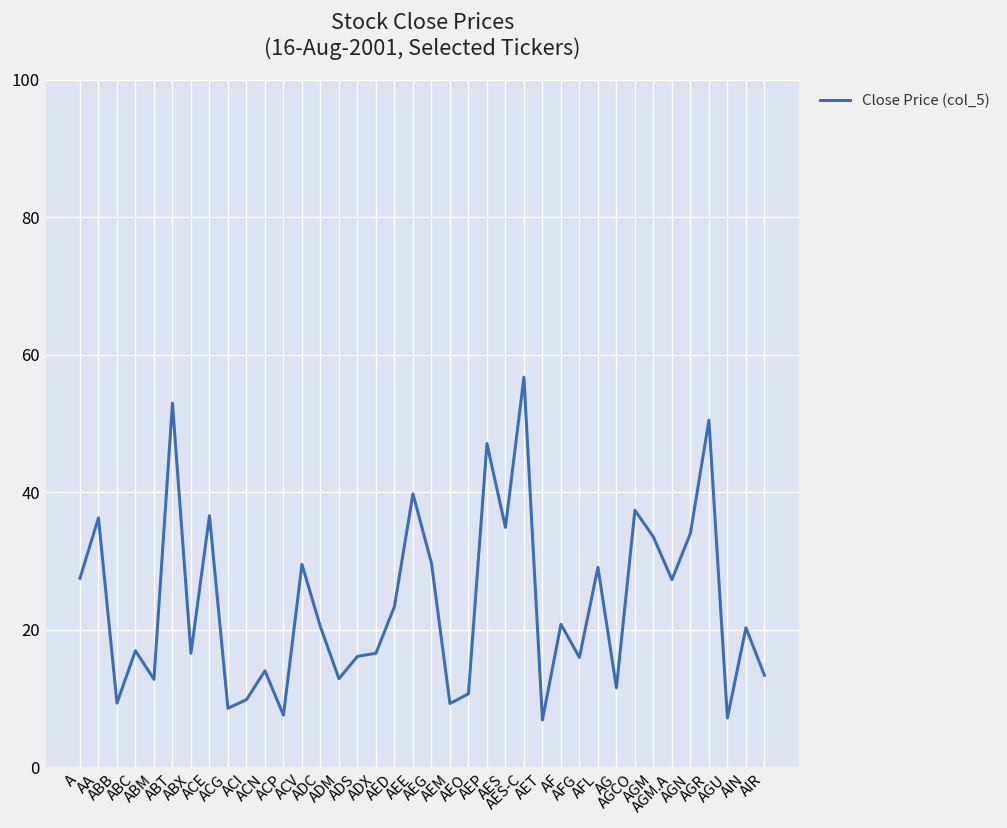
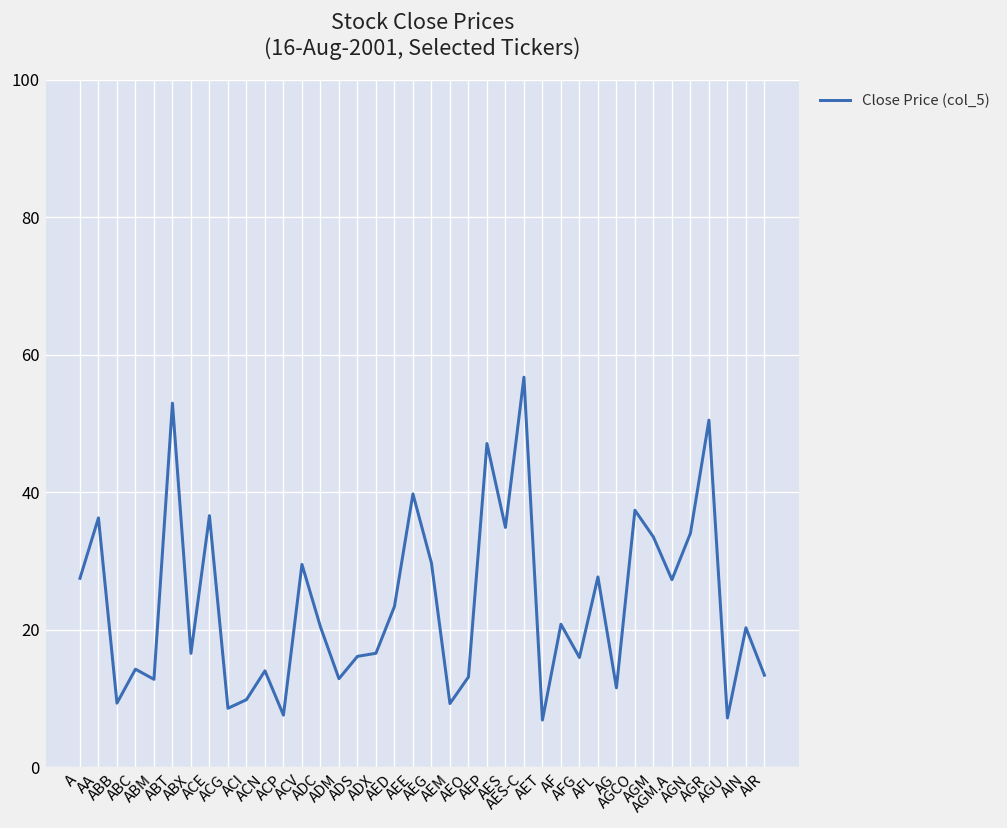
  {
    "A": 28,
    "AA": 36,
    "ABB": 9,
-   "ABC": 17,
+   "ABC": 14,
    "ABM": 13,
    "ABT": 53,
    "ABX": 17,
    "ACE": 37,
    "ACG": 9,
    "ACI": 10,
    "ACN": 14,
    "ACP": 8,
    "ACV": 30,
    "ADC": 20,
    "ADM": 13,
    "ADS": 16,
    "ADX": 17,
    "AED": 23,
    "AEE": 40,
    "AEG": 30,
    "AEM": 9,
-   "AEO": 11,
+   "AEO": 13,
    "AEP": 47,
    "AES": 35,
    "AES-C": 57,
    "AET": 7,
    "AF": 21,
    "AFG": 16,
-   "AFL": 29,
+   "AFL": 28,
    "AG": 12,
    "AGCO": 37,
    "AGM": 34,
    "AGM.A": 27,
    "AGN": 34,
    "AGR": 51,
    "AGU": 7,
    "AIN": 20,
    "AIR": 13
  }
